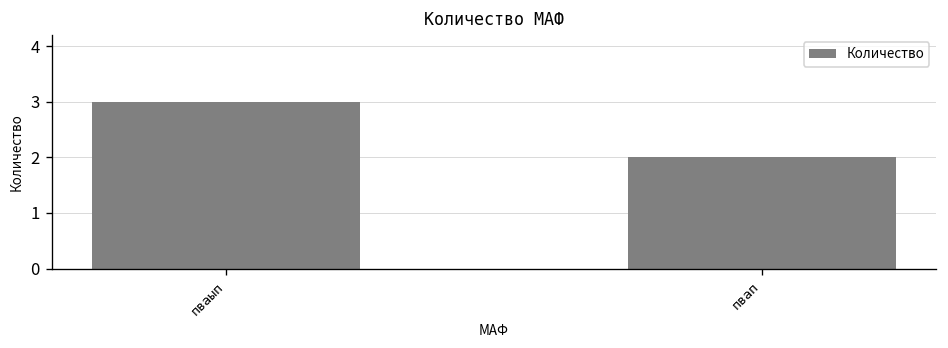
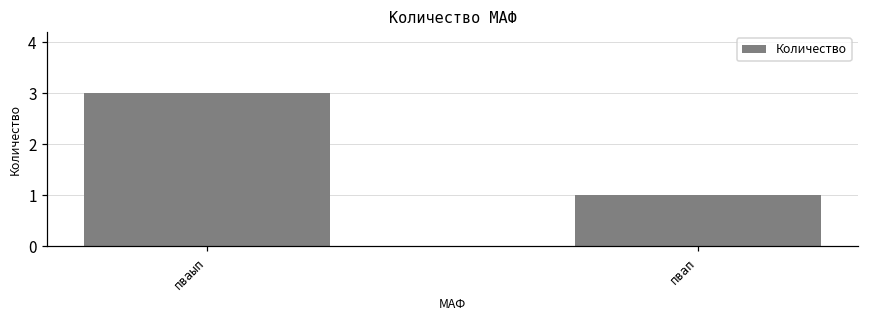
  {
    "пваып": 3,
-   "пвап": 2
+   "пвап": 1
  }
